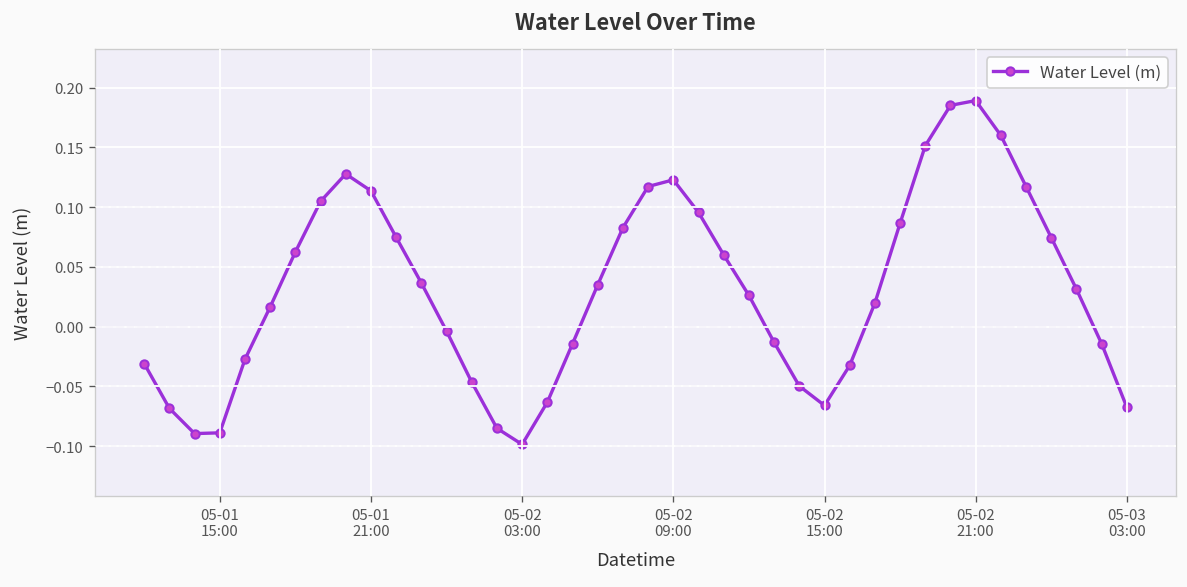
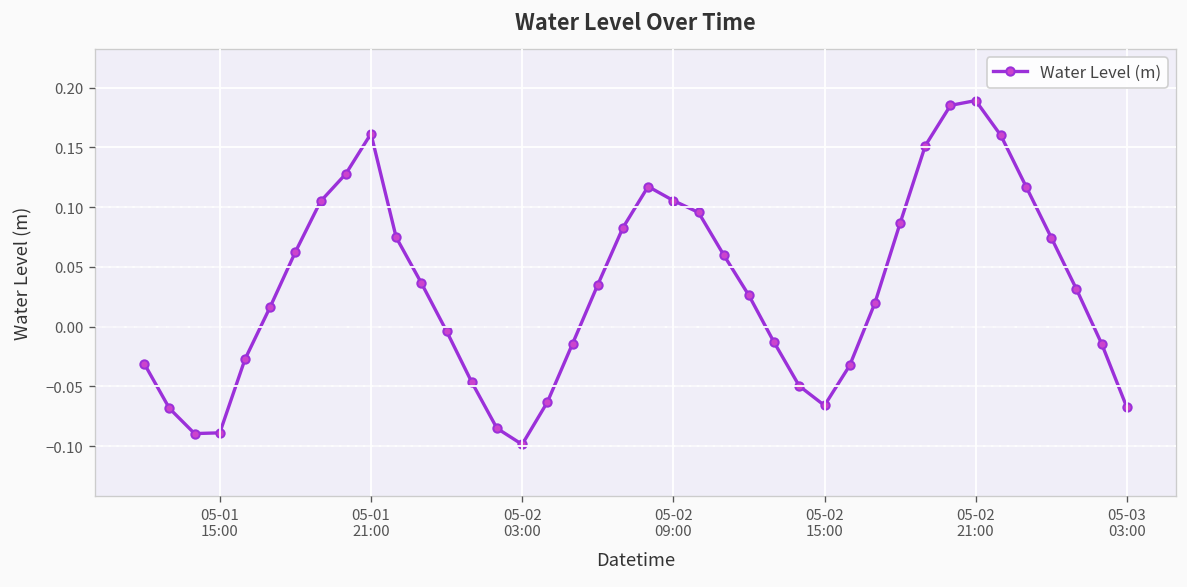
  {
    "05-01 15:00": -0.09,
-   "05-01 21:00": 0.11,
+   "05-01 21:00": 0.16,
    "05-02 03:00": -0.10,
-   "05-02 09:00": 0.12,
+   "05-02 09:00": 0.11,
    "05-02 15:00": -0.07,
    "05-02 21:00": 0.19,
    "05-03 03:00": -0.07
  }
